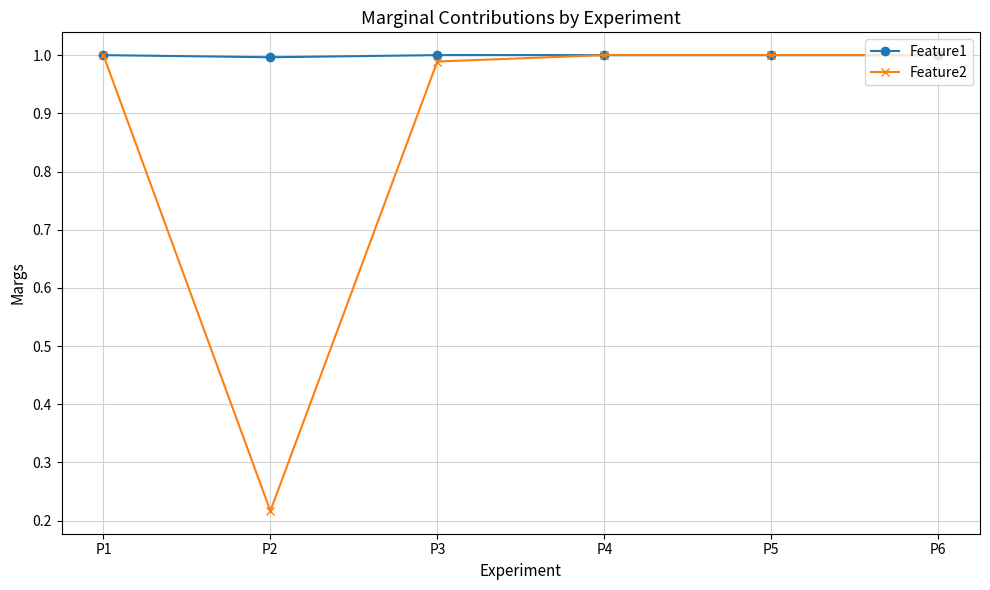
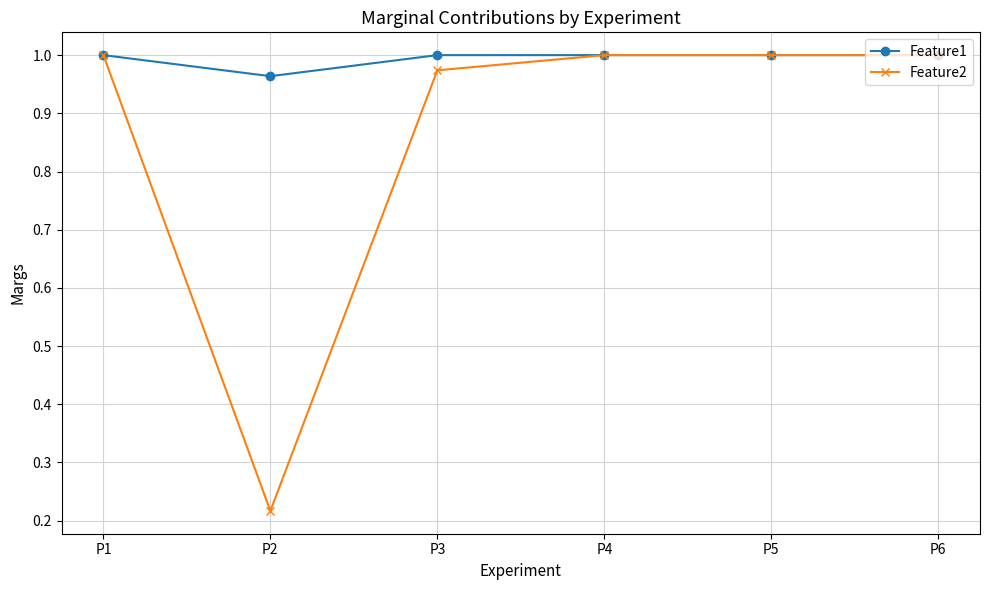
  {
    "Feature1": {
-     "P2": 1.00,
+     "P2": 0.96,
      "P3": 1.00
    },
    "Feature2": {
      "P2": 0.22,
-     "P3": 0.99
+     "P3": 0.97
    }
  }
